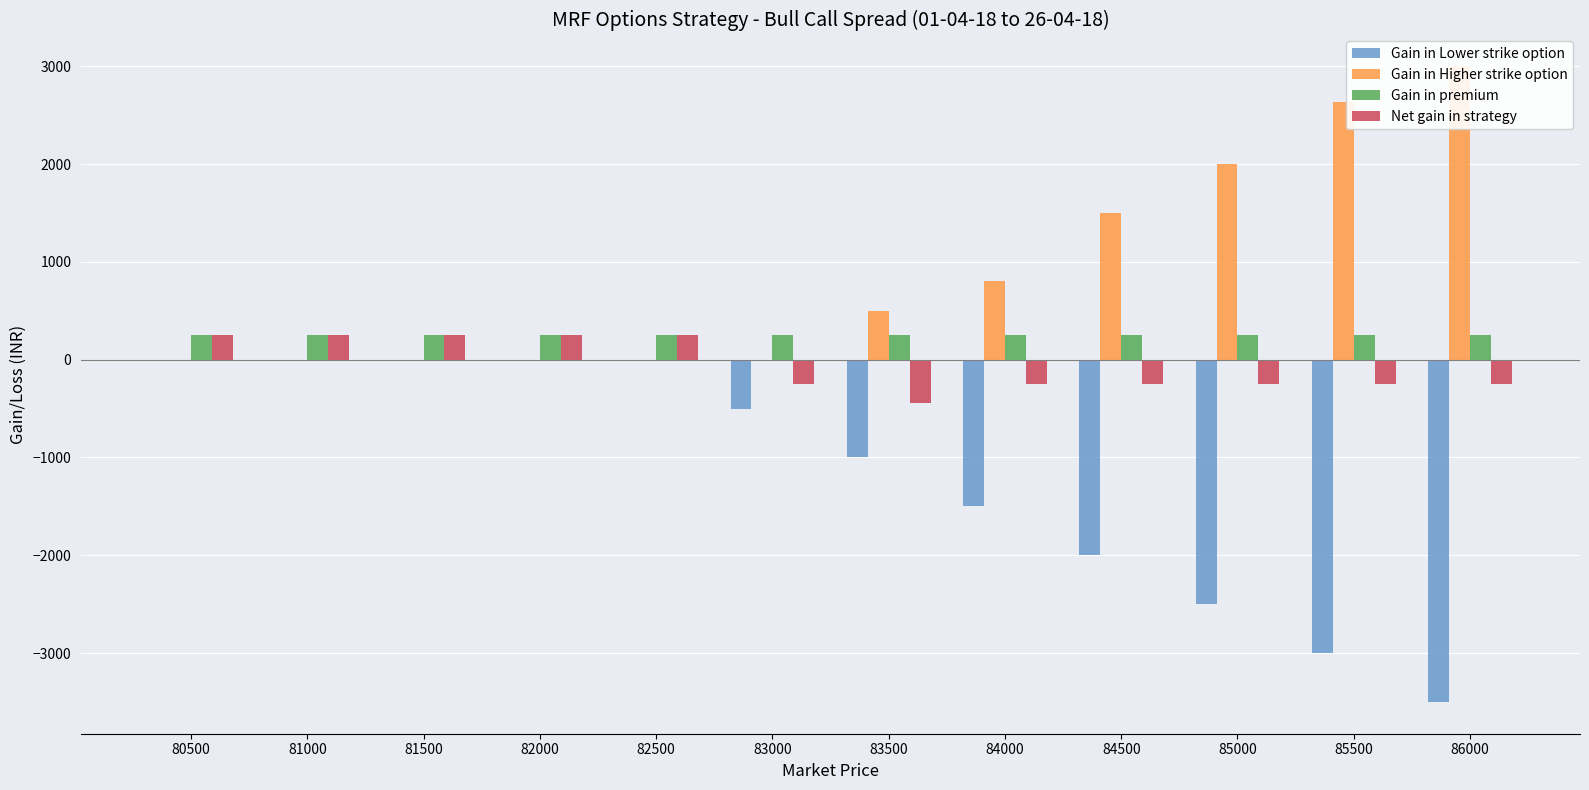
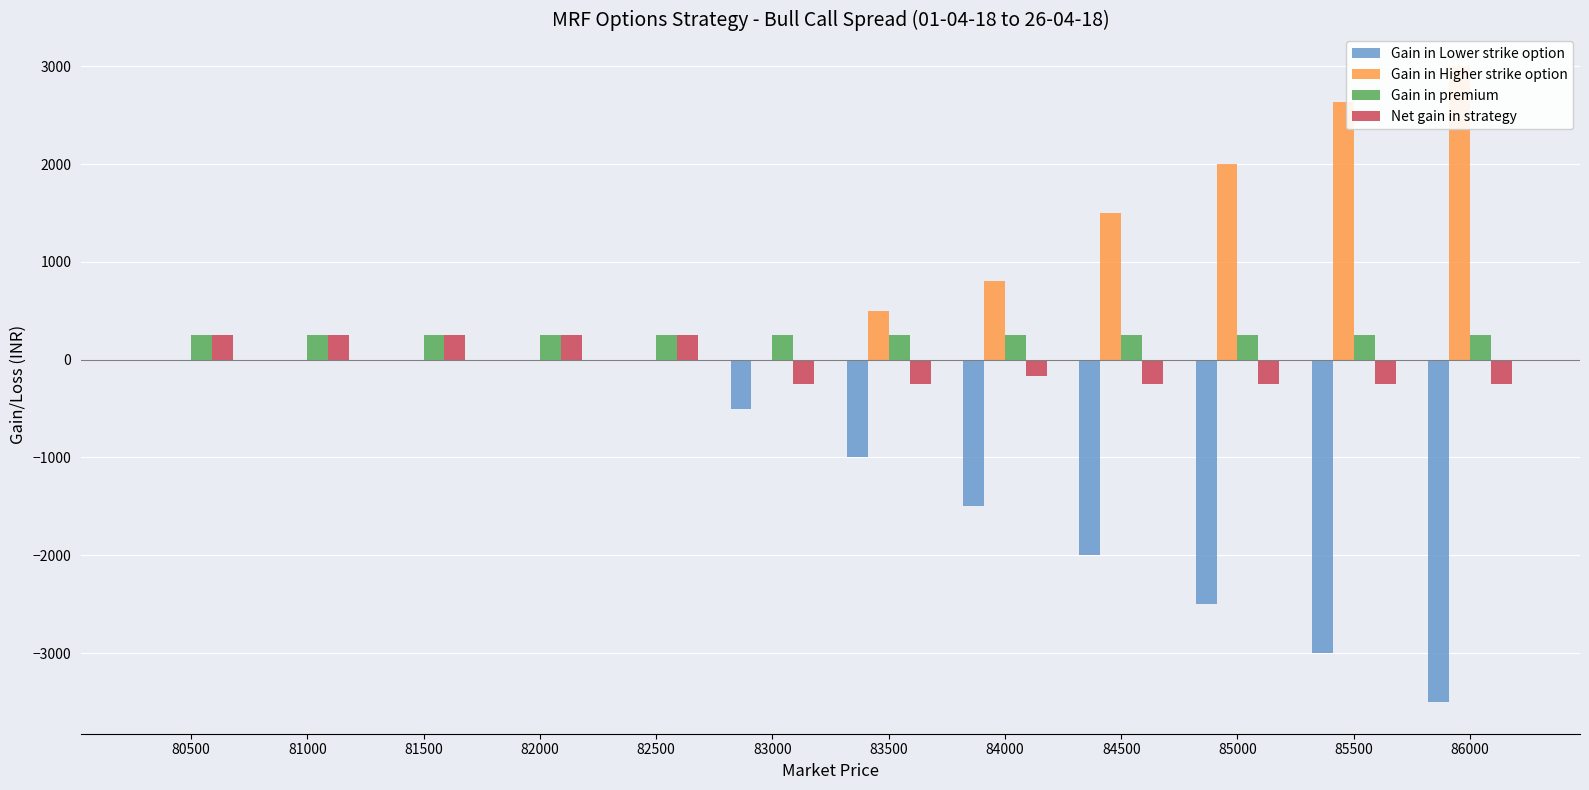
  {
    "Gain in Lower strike option": {
      "80500": 0,
      "81000": 0,
      "81500": 0,
      "82000": 0,
      "82500": 0,
      "83000": -500,
      "83500": -1000,
      "84000": -1500,
      "84500": -2000,
      "85000": -2500,
      "85500": -3000,
      "86000": -3500
    },
    "Gain in Higher strike option": {
      "80500": 0,
      "81000": 0,
      "81500": 0,
      "82000": 0,
      "82500": 0,
      "83000": 0,
      "83500": 500,
      "84000": 800,
      "84500": 1500,
      "85000": 2000,
      "85500": 2600
    },
    "Gain in premium": {
      "80500": 300,
      "81000": 300,
      "81500": 300,
      "82000": 300,
      "82500": 300,
      "83000": 300,
      "83500": 300,
      "84000": 300,
      "84500": 300,
      "85000": 300,
      "85500": 300,
      "86000": 300
    },
    "Net gain in strategy": {
      "80500": 300,
      "81000": 300,
      "81500": 300,
      "82000": 300,
      "82500": 300,
      "83000": -200,
-     "83500": -400,
-     "84000": -250,
+     "83500": -200,
+     "84000": -170,
      "84500": -200,
      "85000": -200,
      "85500": -200,
      "86000": -200
    }
  }
